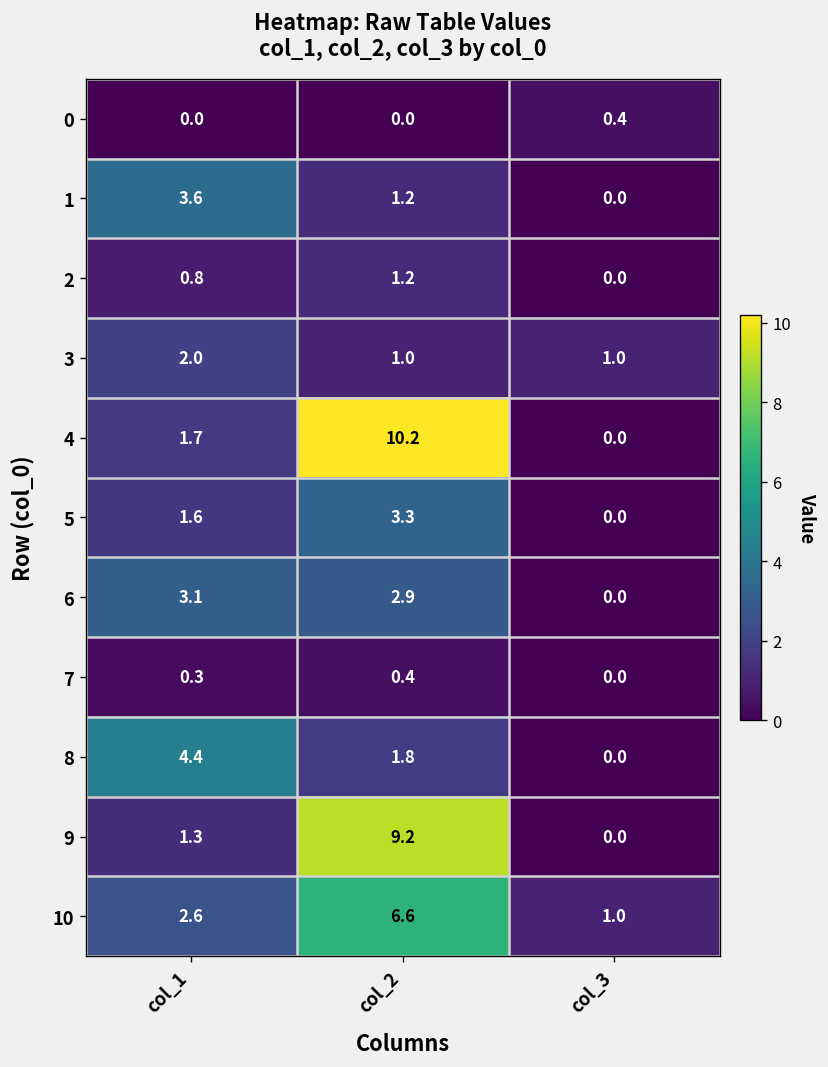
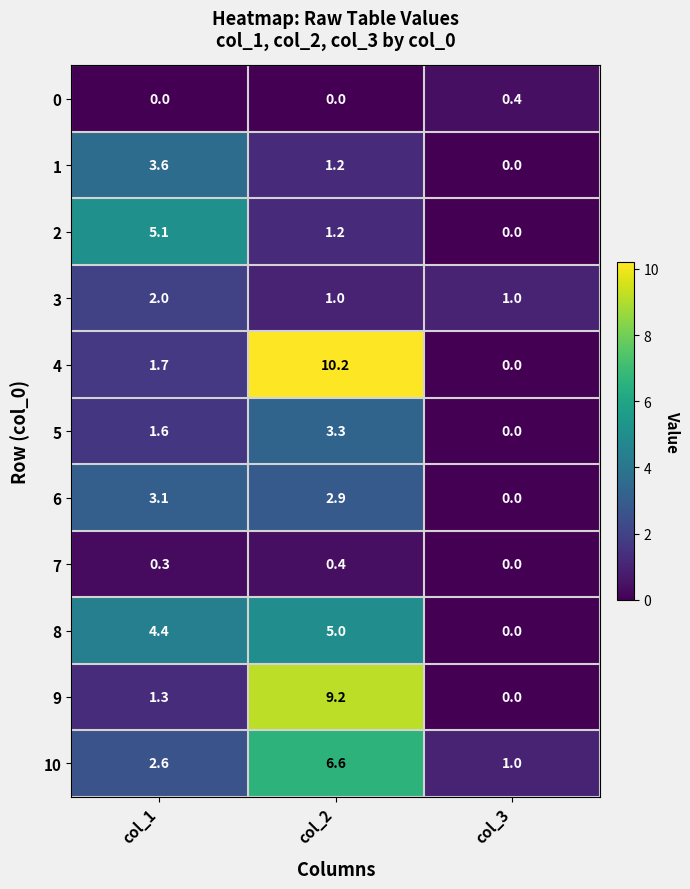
  {
    "0": {
      "col_1": 0.0,
      "col_2": 0.0,
      "col_3": 0.4
    },
    "1": {
      "col_1": 3.6,
      "col_2": 1.2,
      "col_3": 0.0
    },
    "2": {
-     "col_1": 0.8,
+     "col_1": 5.1,
      "col_2": 1.2,
      "col_3": 0.0
    },
    "3": {
      "col_1": 2.0,
      "col_2": 1.0,
      "col_3": 1.0
    },
    "4": {
      "col_1": 1.7,
      "col_2": 10.2,
      "col_3": 0.0
    },
    "5": {
      "col_1": 1.6,
      "col_2": 3.3,
      "col_3": 0.0
    },
    "6": {
      "col_1": 3.1,
      "col_2": 2.9,
      "col_3": 0.0
    },
    "7": {
      "col_1": 0.3,
      "col_2": 0.4,
      "col_3": 0.0
    },
    "8": {
      "col_1": 4.4,
-     "col_2": 1.8,
+     "col_2": 5.0,
      "col_3": 0.0
    },
    "9": {
      "col_1": 1.3,
      "col_2": 9.2,
      "col_3": 0.0
    },
    "10": {
      "col_1": 2.6,
      "col_2": 6.6,
      "col_3": 1.0
    }
  }
